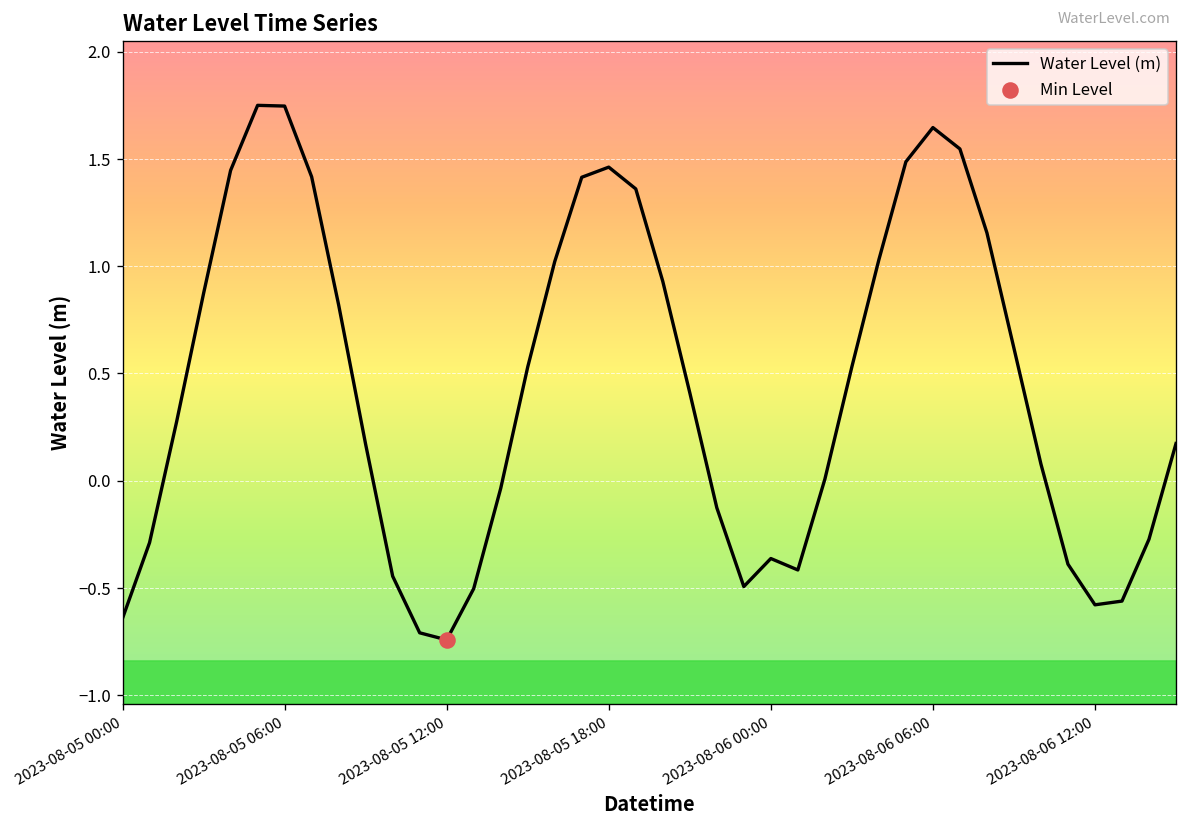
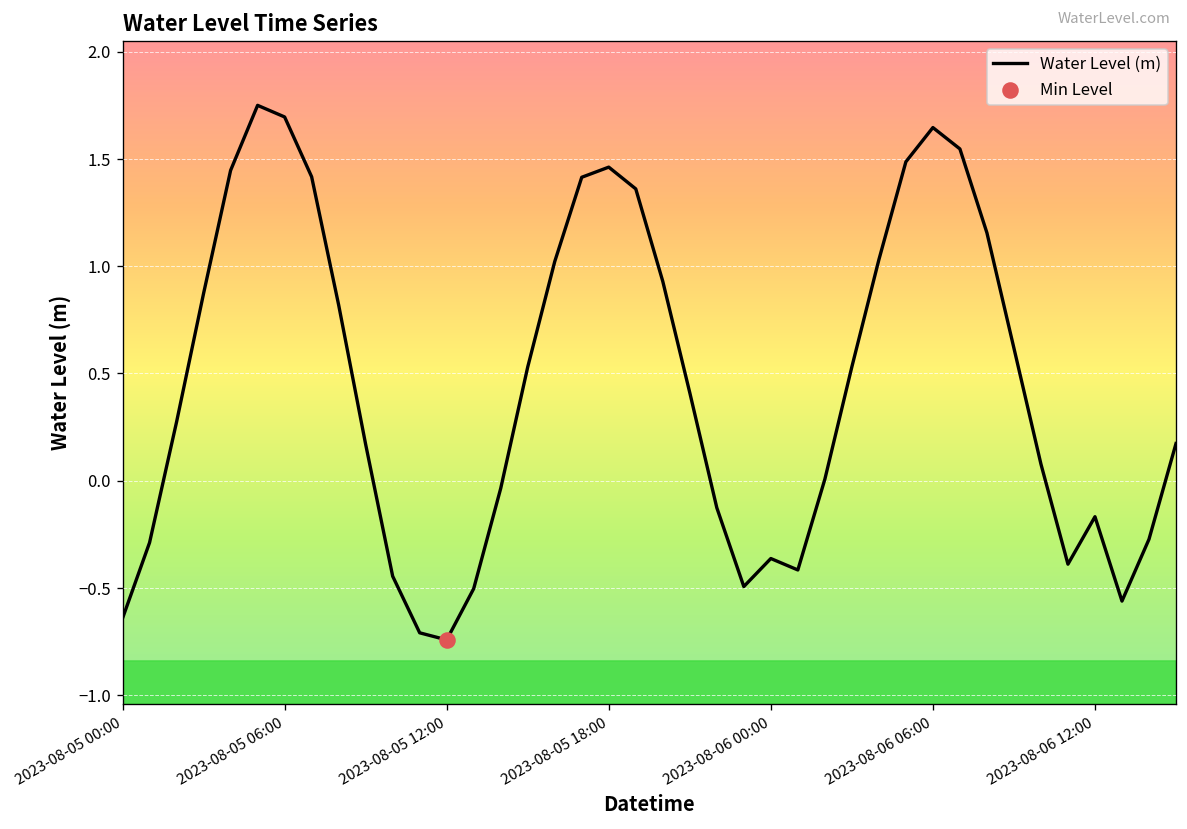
  {
    "Water Level (m)": {
      "2023-08-05 00:00": -0.64,
-     "2023-08-05 06:00": 1.75,
+     "2023-08-05 06:00": 1.70,
      "2023-08-05 18:00": 1.46,
      "2023-08-06 00:00": -0.36,
      "2023-08-06 06:00": 1.65,
-     "2023-08-06 12:00": -0.58
+     "2023-08-06 12:00": -0.17
    }
  }
